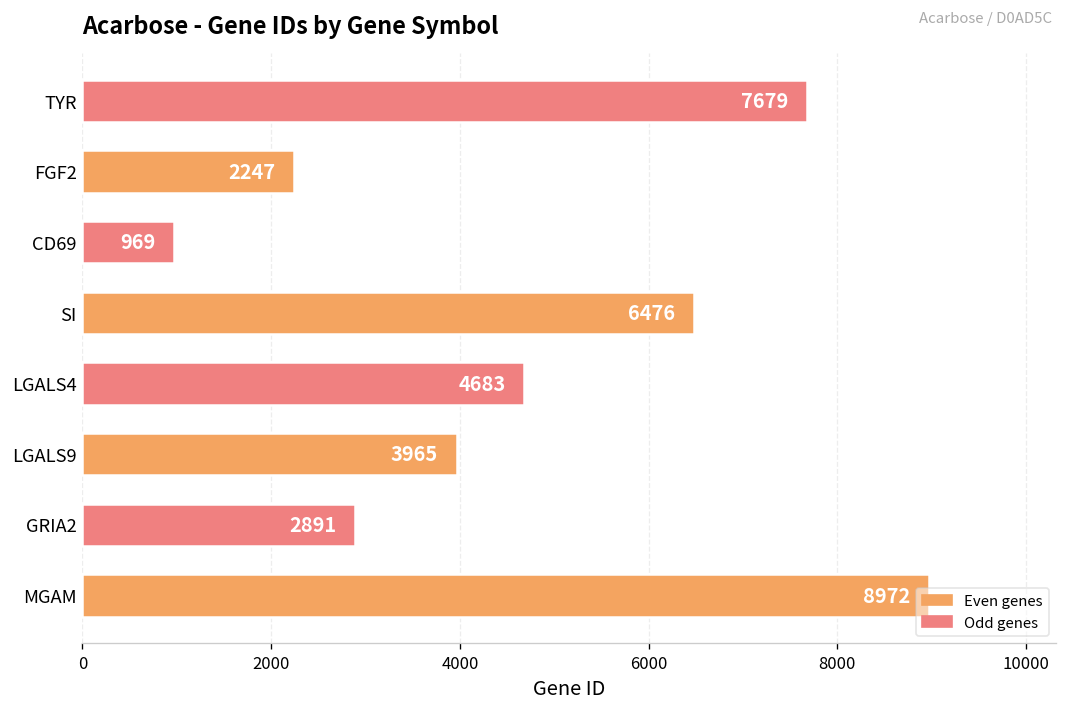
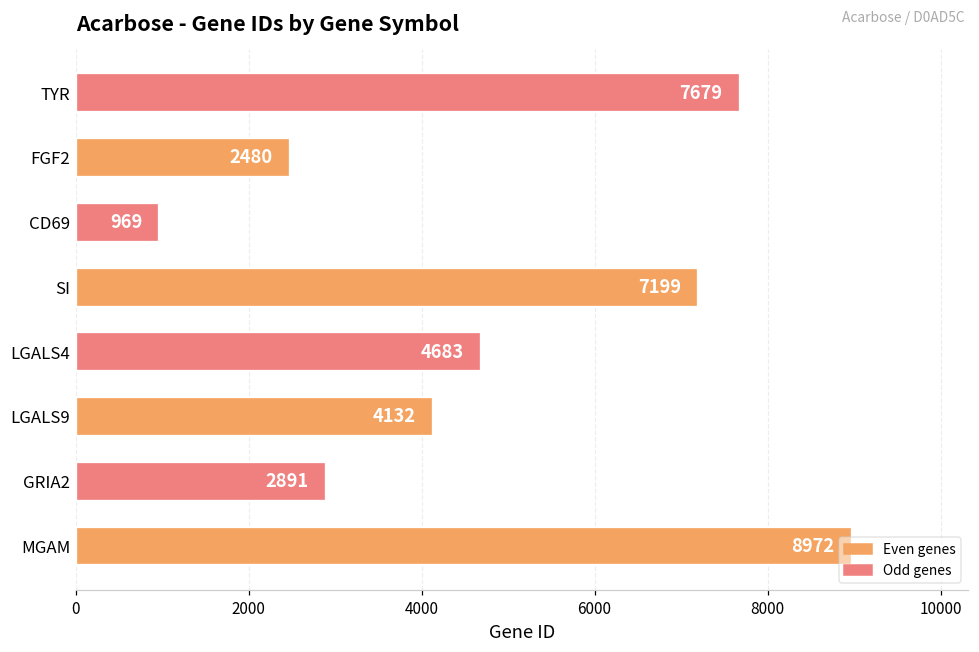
  {
    "TYR": 7679,
-   "FGF2": 2247,
+   "FGF2": 2480,
    "CD69": 969,
-   "SI": 6476,
+   "SI": 7199,
    "LGALS4": 4683,
-   "LGALS9": 3965,
+   "LGALS9": 4132,
    "GRIA2": 2891
  }
